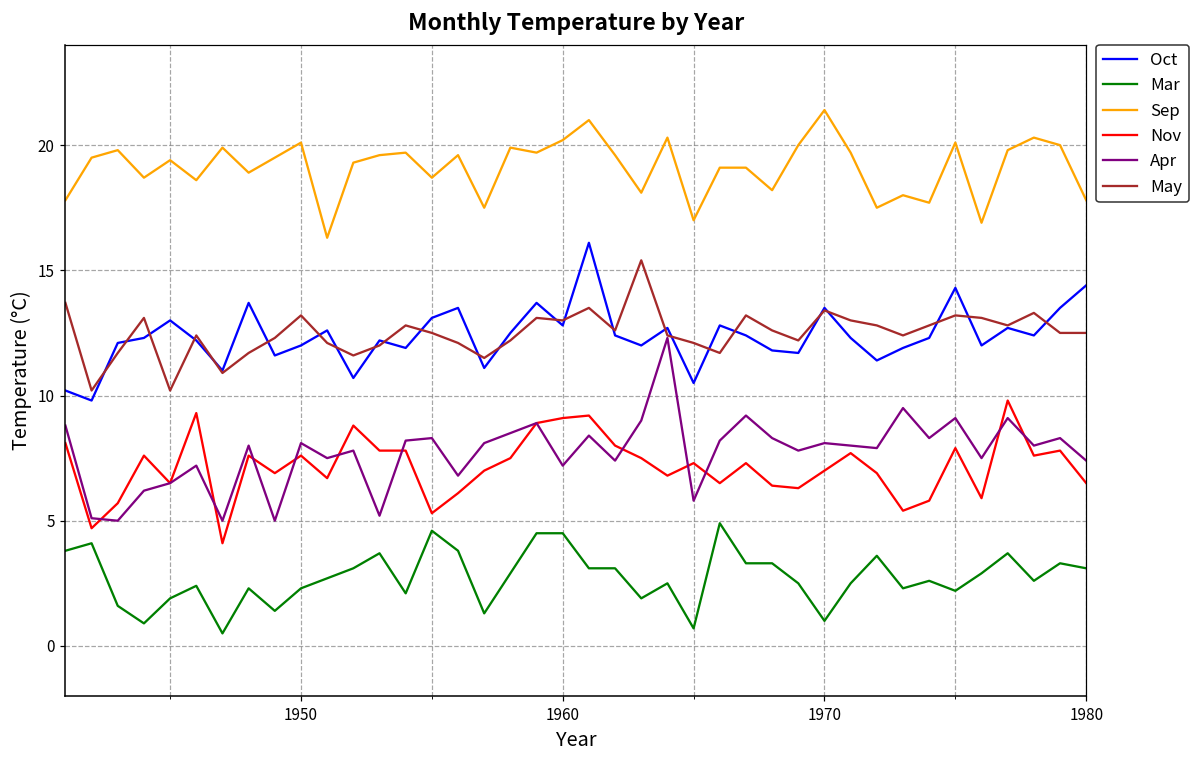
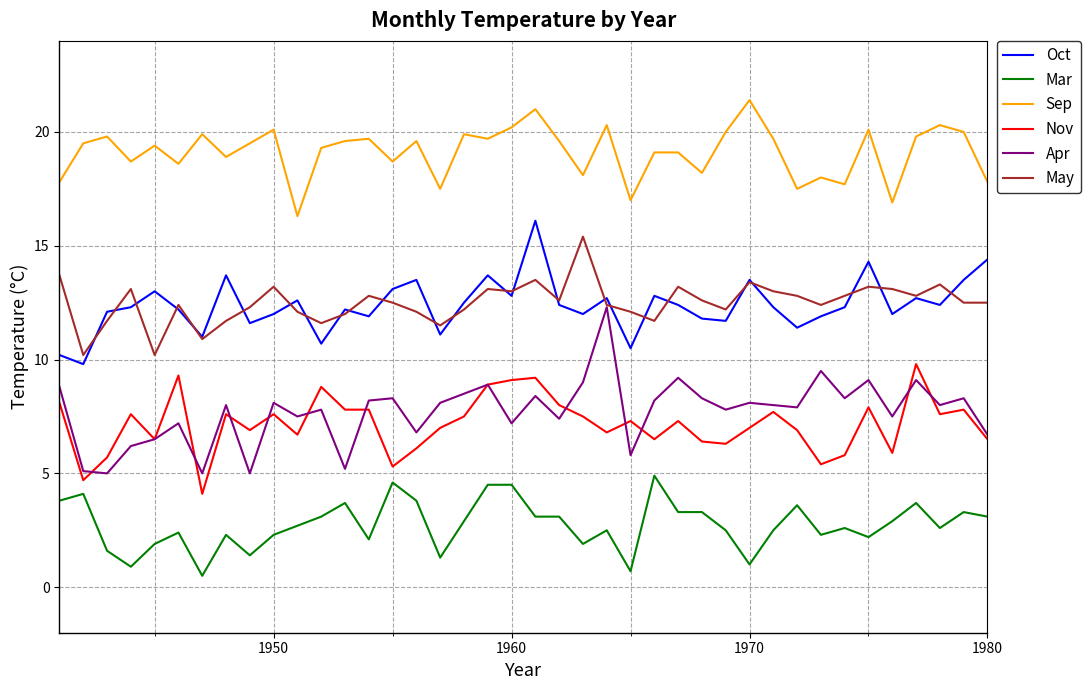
  {
    "Oct": {
      "1950": 12.0,
      "1960": 12.8,
      "1980": 14.4
    },
    "Mar": {
      "1950": 2.3,
      "1960": 4.5,
      "1970": 1.0,
      "1980": 3.1
    },
    "Sep": {
      "1950": 20.1,
      "1960": 20.2,
      "1970": 21.4,
      "1980": 17.8
    },
    "Nov": {
      "1950": 7.6,
      "1960": 9.1,
      "1970": 7.0,
      "1980": 6.5
    },
    "Apr": {
      "1950": 8.1,
      "1960": 7.2,
      "1970": 8.1,
-     "1980": 7.4
+     "1980": 6.7
    },
    "May": {
      "1950": 13.2,
      "1960": 13.0,
      "1980": 12.5
    }
  }
